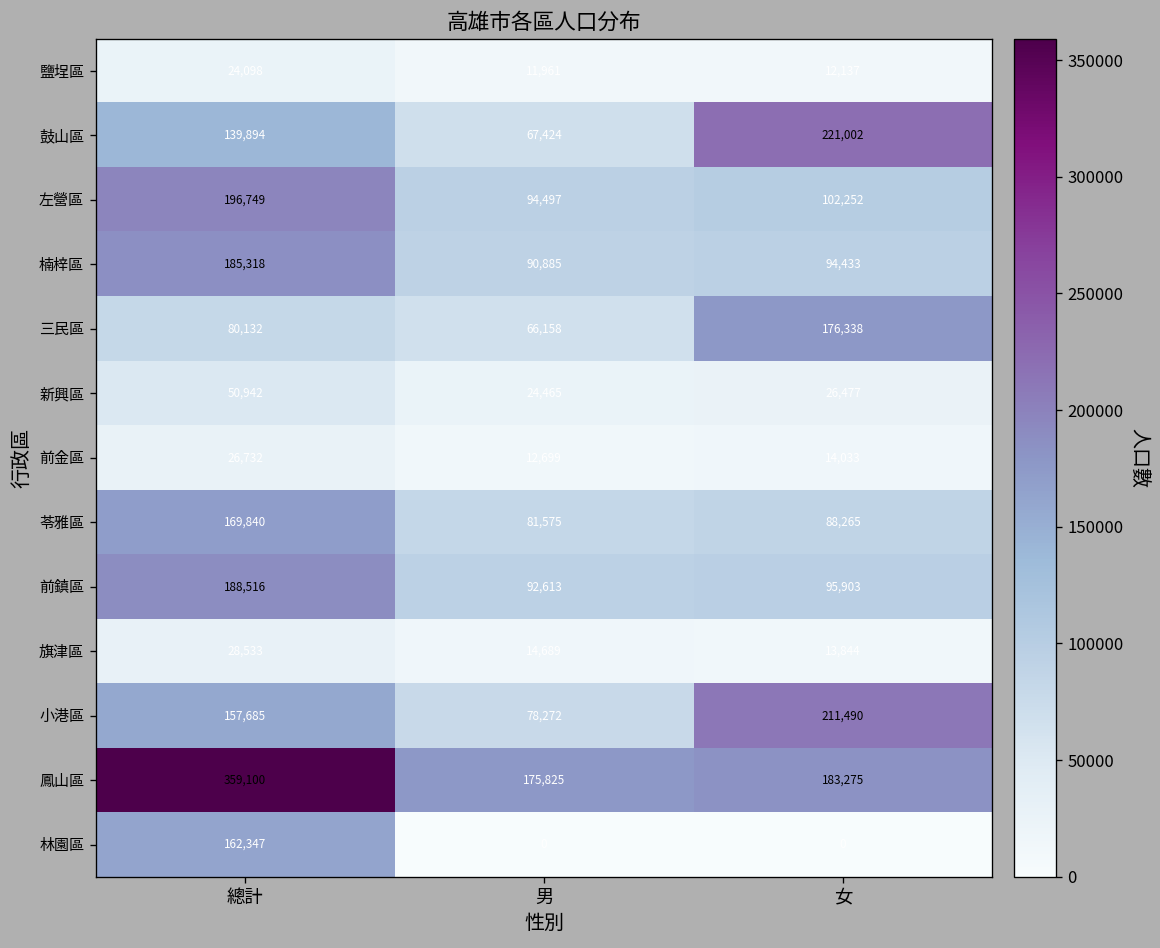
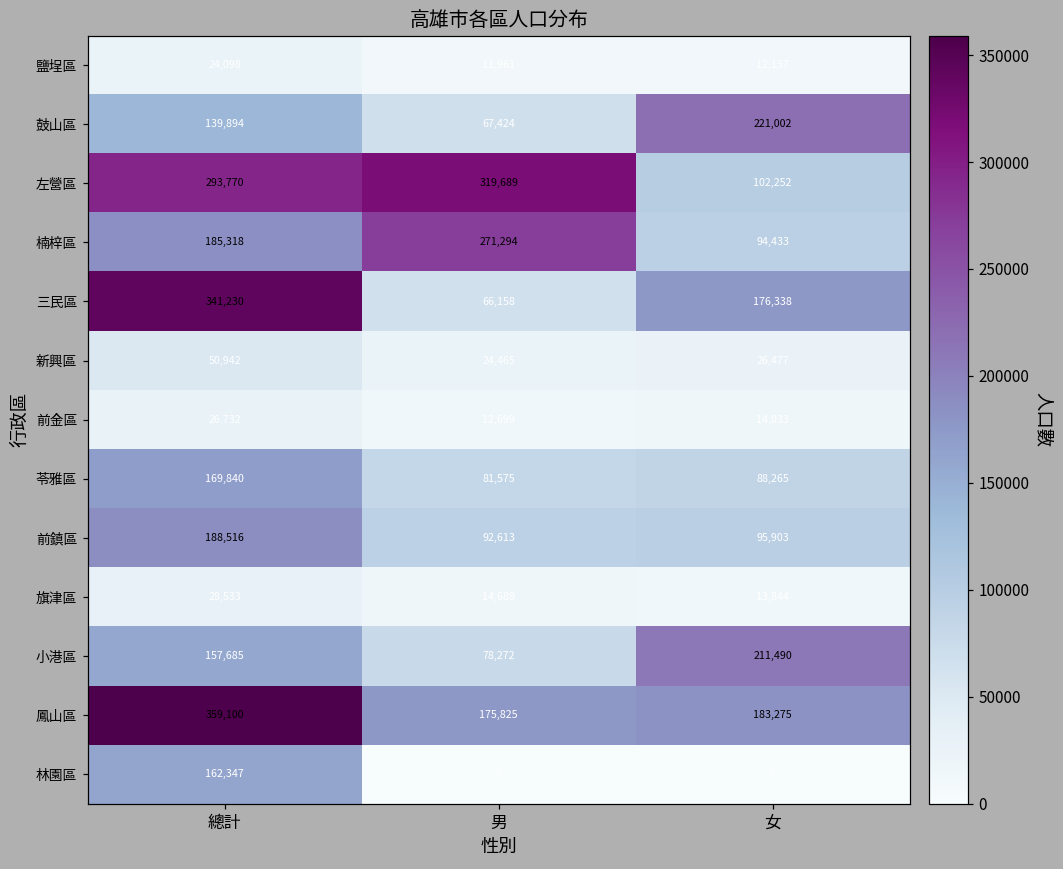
  {
    "鼓山區": {
      "總計": "139,894",
      "男": "67,424",
      "女": "221,002"
    },
    "左營區": {
-     "總計": "196,749",
-     "男": "94,497",
+     "總計": "293,770",
+     "男": "319,689",
      "女": "102,252"
    },
    "楠梓區": {
      "總計": "185,318",
-     "男": "90,885",
+     "男": "271,294",
      "女": "94,433"
    },
    "三民區": {
-     "總計": "80,132",
+     "總計": "341,230",
      "女": "176,338"
    },
    "苓雅區": {
      "總計": "169,840",
      "男": "81,575",
      "女": "88,265"
    },
    "前鎮區": {
      "總計": "188,516",
      "男": "92,613",
      "女": "95,903"
    },
    "小港區": {
      "總計": "157,685",
      "男": "78,272",
      "女": "211,490"
    },
    "鳳山區": {
      "總計": "359,100",
      "男": "175,825",
      "女": "183,275"
    },
    "林園區": {
      "總計": "162,347"
    }
  }
